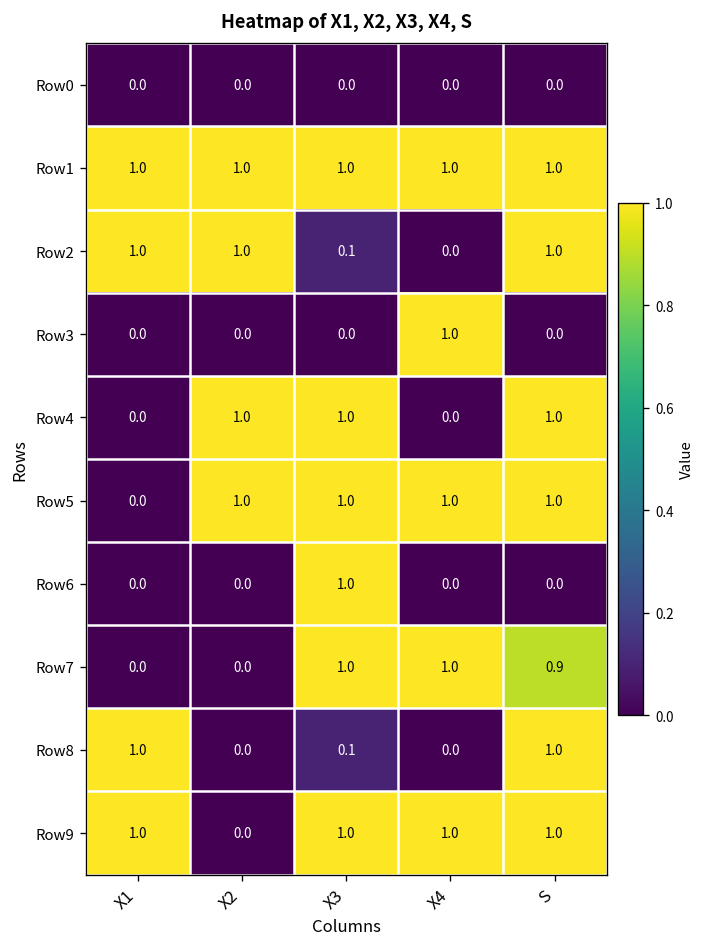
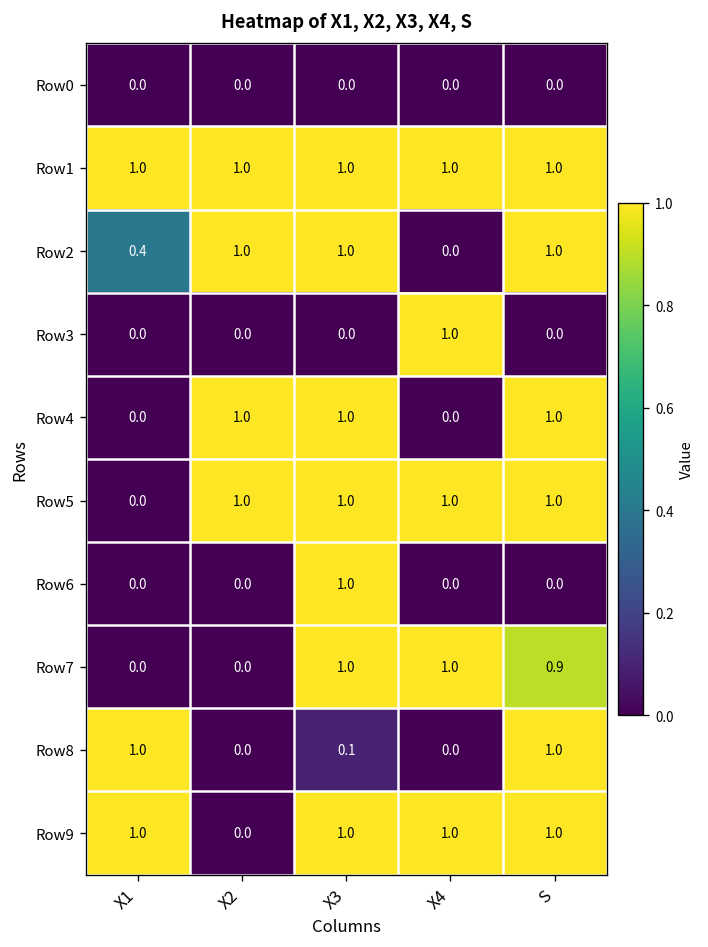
  {
    "Row0": {
      "X1": 0.0,
      "X2": 0.0,
      "X3": 0.0,
      "X4": 0.0,
      "S": 0.0
    },
    "Row1": {
      "X1": 1.0,
      "X2": 1.0,
      "X3": 1.0,
      "X4": 1.0,
      "S": 1.0
    },
    "Row2": {
-     "X1": 1.0,
+     "X1": 0.4,
      "X2": 1.0,
-     "X3": 0.1,
+     "X3": 1.0,
      "X4": 0.0,
      "S": 1.0
    },
    "Row3": {
      "X1": 0.0,
      "X2": 0.0,
      "X3": 0.0,
      "X4": 1.0,
      "S": 0.0
    },
    "Row4": {
      "X1": 0.0,
      "X2": 1.0,
      "X3": 1.0,
      "X4": 0.0,
      "S": 1.0
    },
    "Row5": {
      "X1": 0.0,
      "X2": 1.0,
      "X3": 1.0,
      "X4": 1.0,
      "S": 1.0
    },
    "Row6": {
      "X1": 0.0,
      "X2": 0.0,
      "X3": 1.0,
      "X4": 0.0,
      "S": 0.0
    },
    "Row7": {
      "X1": 0.0,
      "X2": 0.0,
      "X3": 1.0,
      "X4": 1.0,
      "S": 0.9
    },
    "Row8": {
      "X1": 1.0,
      "X2": 0.0,
      "X3": 0.1,
      "X4": 0.0,
      "S": 1.0
    },
    "Row9": {
      "X1": 1.0,
      "X2": 0.0,
      "X3": 1.0,
      "X4": 1.0,
      "S": 1.0
    }
  }
